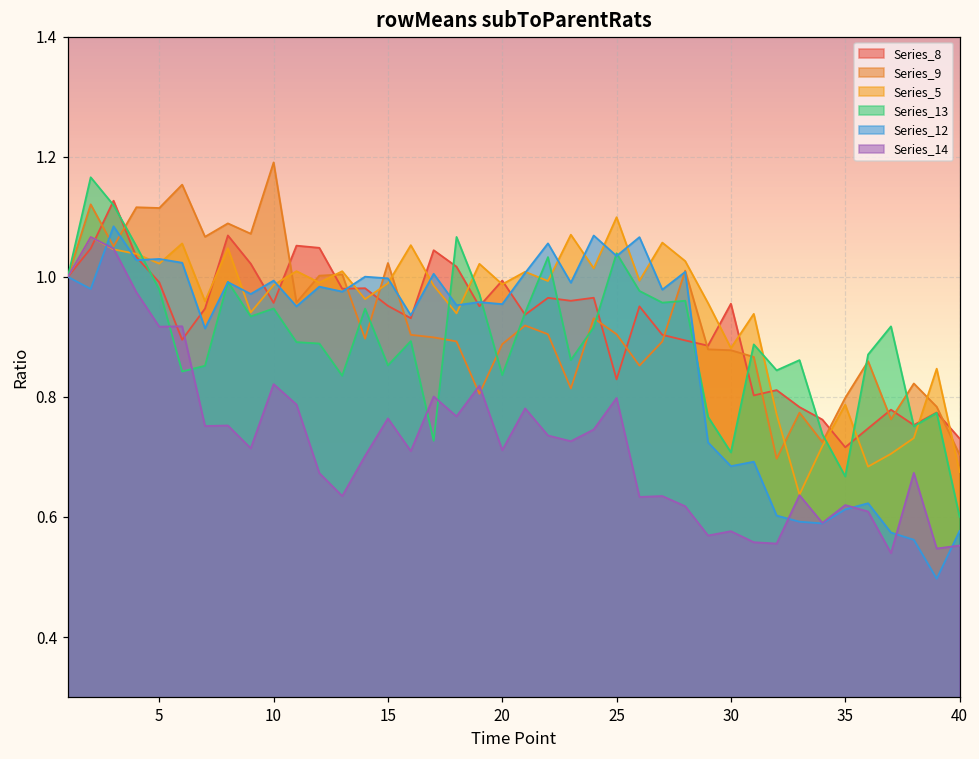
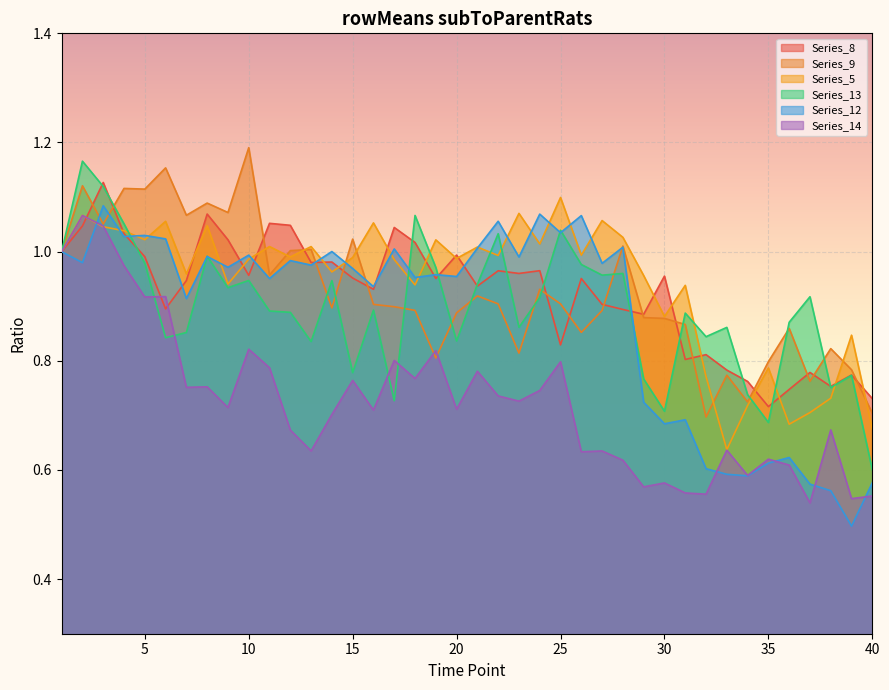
  {
    "Series_13": {
      "5": 0.98,
      "10": 0.95,
-     "15": 0.85,
+     "15": 0.78,
      "20": 0.84,
      "30": 0.71,
-     "35": 0.67,
+     "35": 0.69,
      "40": 0.60
    },
    "Series_12": {
      "5": 1.03,
      "10": 0.99,
-     "15": 1.00,
+     "15": 0.97,
      "20": 0.95,
      "30": 0.68,
      "35": 0.61,
      "40": 0.58
    },
    "Series_14": {
      "5": 0.92,
      "10": 0.82,
      "15": 0.76,
      "20": 0.71,
      "25": 0.80,
      "30": 0.58,
      "35": 0.62,
      "40": 0.55
    }
  }
